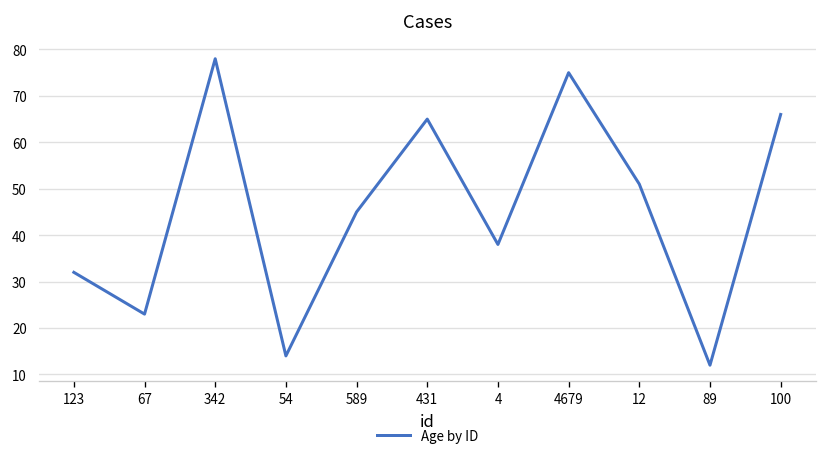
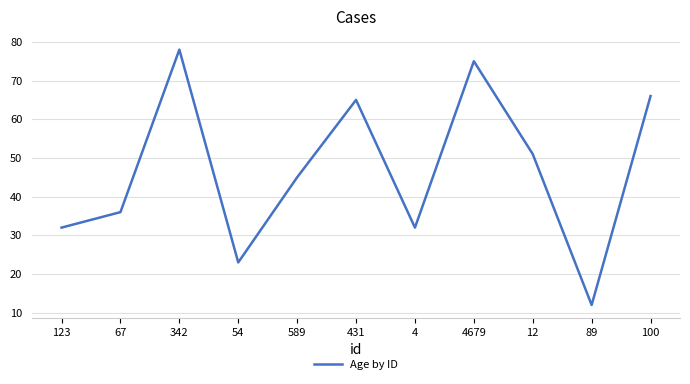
  {
    "123": 32,
-   "67": 23,
+   "67": 36,
    "342": 78,
-   "54": 14,
+   "54": 23,
    "589": 45,
    "431": 65,
-   "4": 38,
+   "4": 32,
    "4679": 75,
    "12": 51,
    "89": 12,
    "100": 66
  }
